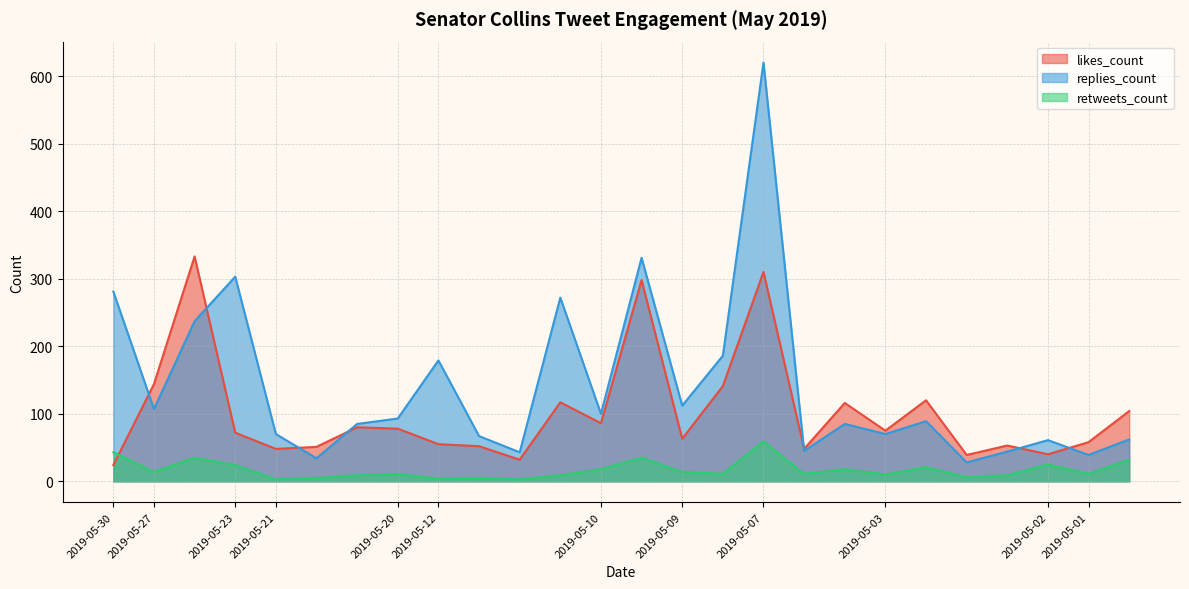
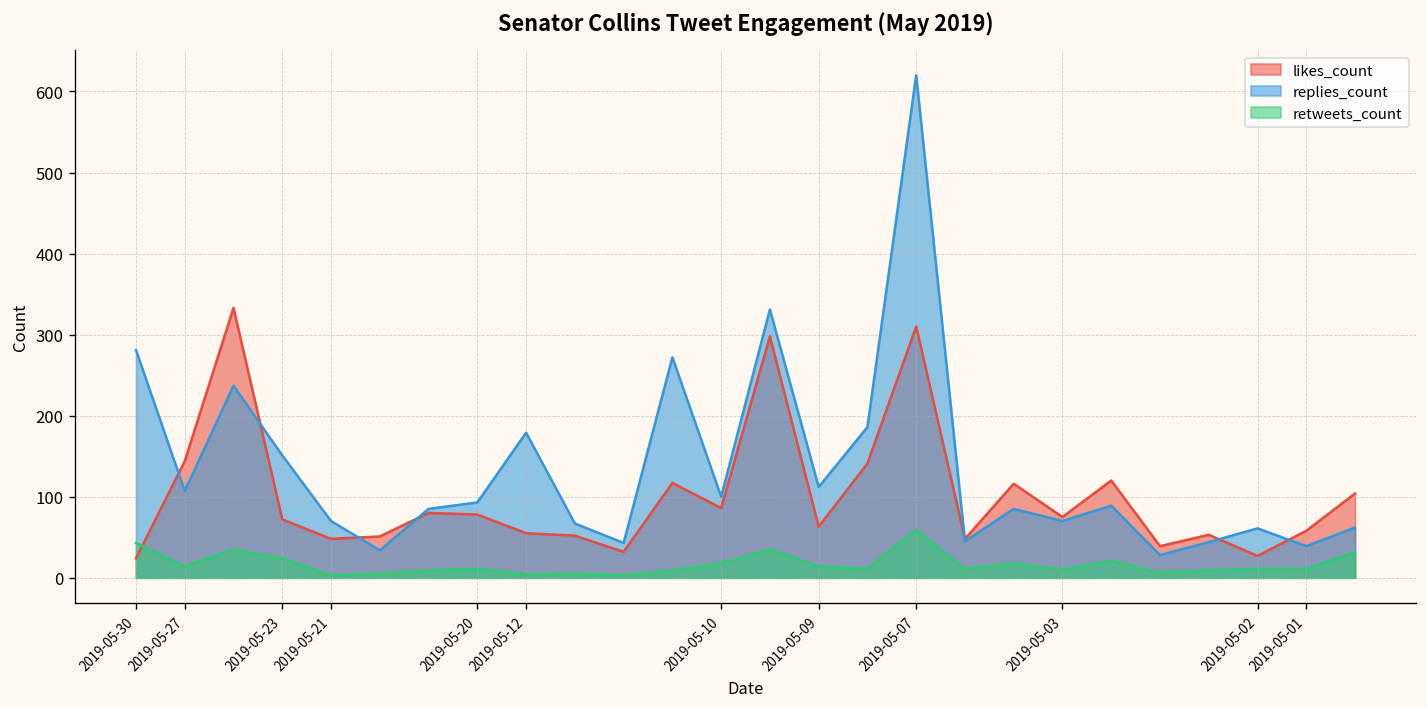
  {
    "likes_count": {
      "2019-05-30": 20,
      "2019-05-23": 70,
      "2019-05-20": 80,
-     "2019-05-02": 40
+     "2019-05-02": 30
    },
    "replies_count": {
      "2019-05-30": 280,
-     "2019-05-23": 300,
+     "2019-05-23": 150,
      "2019-05-20": 90,
      "2019-05-02": 60
    },
    "retweets_count": {
      "2019-05-30": 40,
      "2019-05-23": 20,
      "2019-05-20": 10,
-     "2019-05-02": 30
+     "2019-05-02": 10
    }
  }
